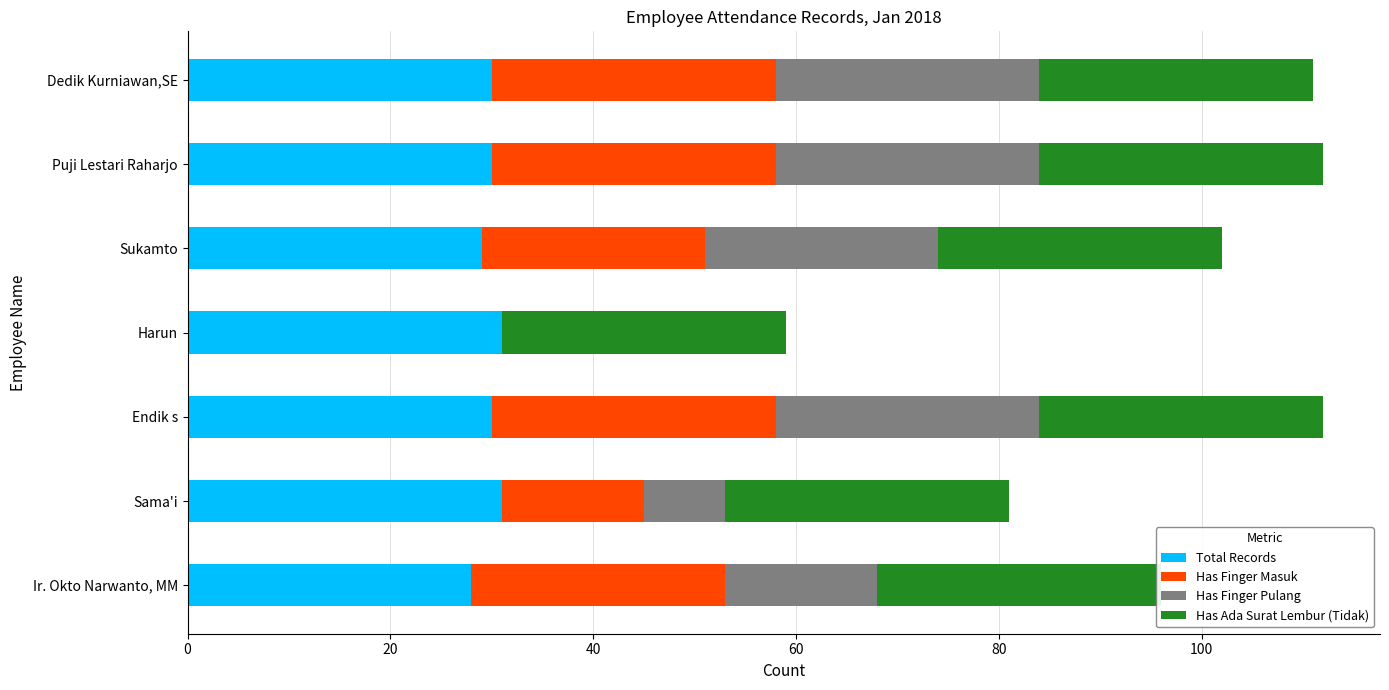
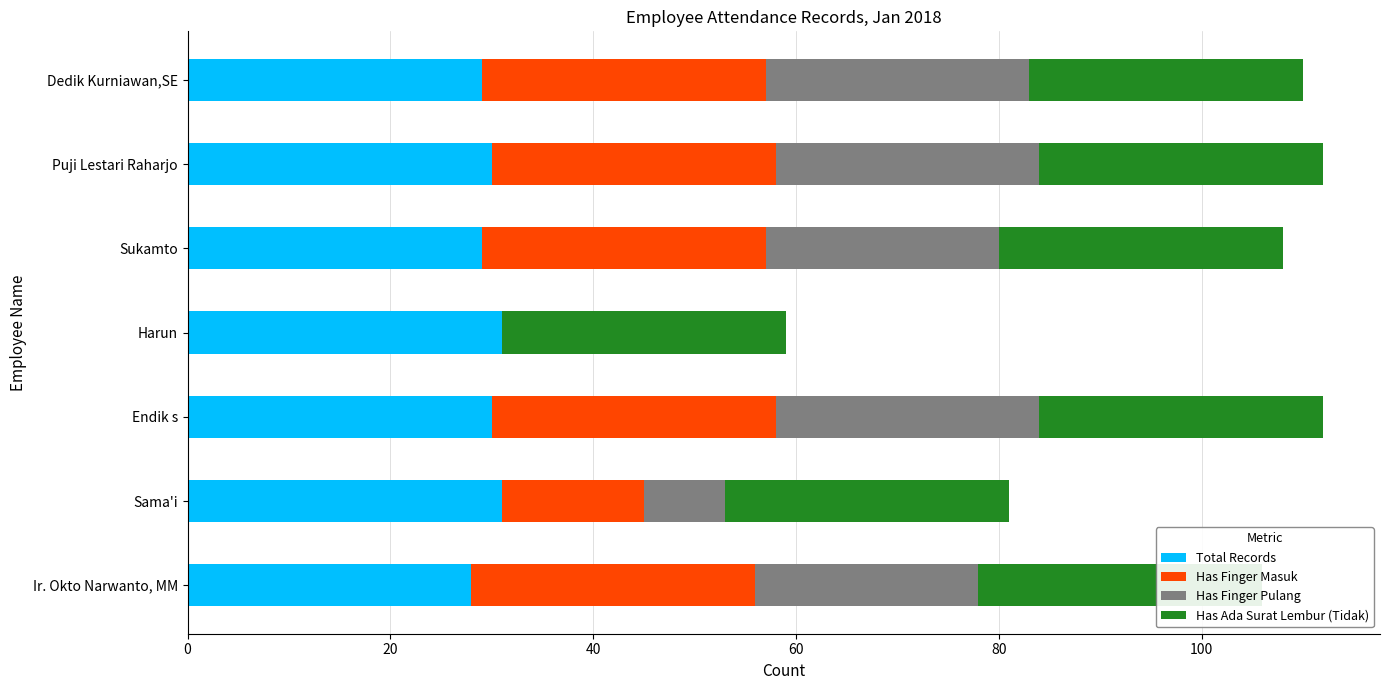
  {
    "Total Records": {
-     "Dedik Kurniawan,SE": 30,
+     "Dedik Kurniawan,SE": 29,
      "Puji Lestari Raharjo": 30,
      "Sukamto": 29,
      "Harun": 31,
      "Endik s": 30,
      "Sama'i": 31,
      "Ir. Okto Narwanto, MM": 28
    },
    "Has Finger Masuk": {
      "Dedik Kurniawan,SE": 28,
      "Puji Lestari Raharjo": 28,
-     "Sukamto": 22,
+     "Sukamto": 28,
      "Harun": 0,
      "Endik s": 28,
      "Sama'i": 14,
-     "Ir. Okto Narwanto, MM": 25
+     "Ir. Okto Narwanto, MM": 28
    },
    "Has Finger Pulang": {
      "Dedik Kurniawan,SE": 26,
      "Puji Lestari Raharjo": 26,
      "Sukamto": 23,
      "Harun": 0,
      "Endik s": 26,
      "Sama'i": 8,
-     "Ir. Okto Narwanto, MM": 15
+     "Ir. Okto Narwanto, MM": 22
    },
    "Has Ada Surat Lembur (Tidak)": {
      "Dedik Kurniawan,SE": 27,
      "Puji Lestari Raharjo": 28,
      "Sukamto": 28,
      "Harun": 28,
      "Endik s": 28,
      "Sama'i": 28
    }
  }
